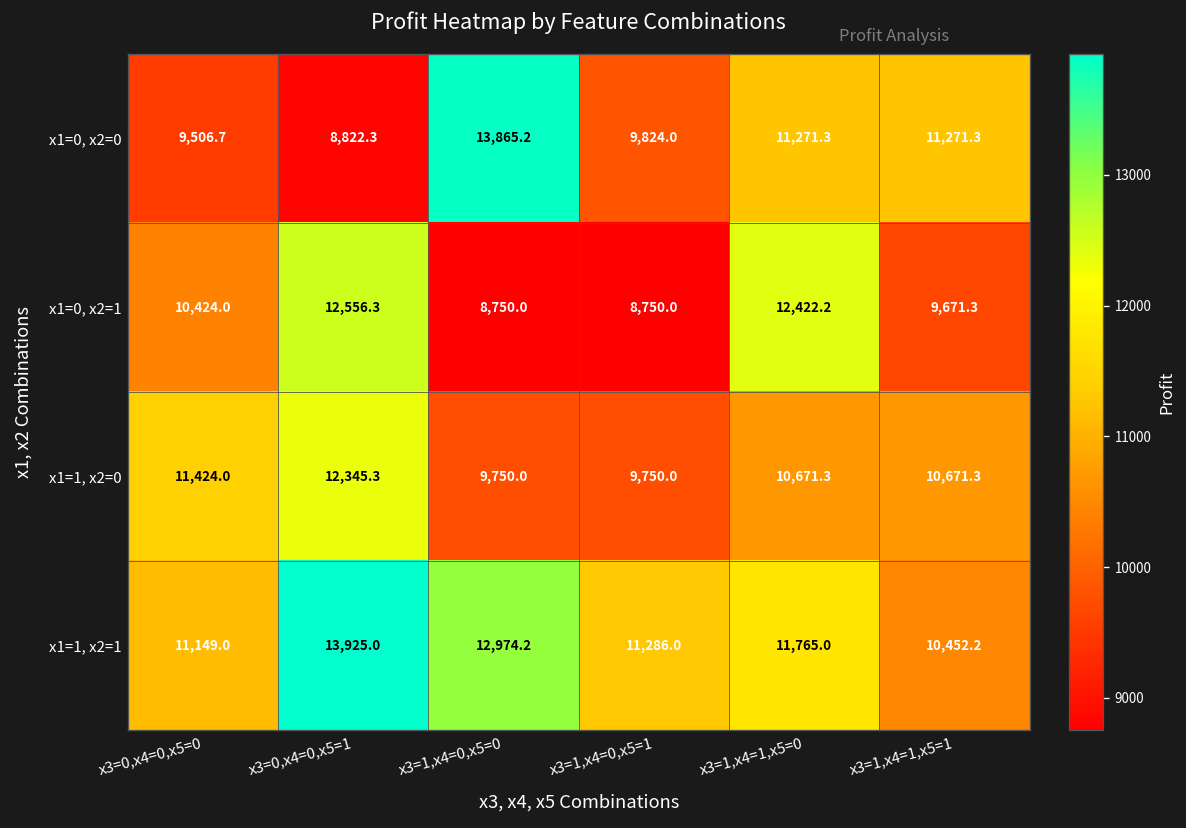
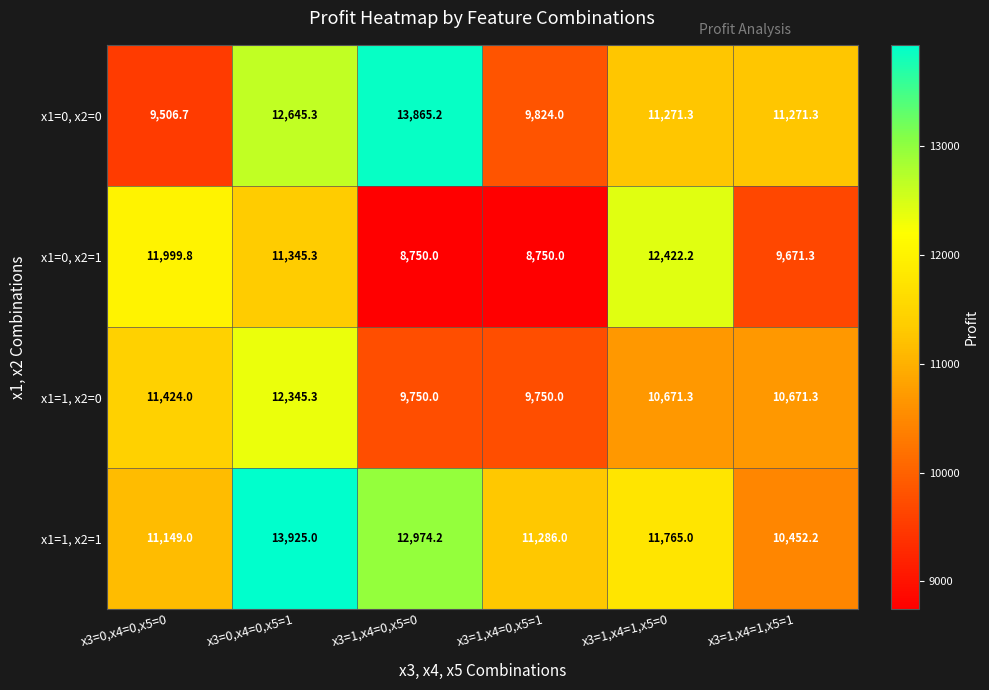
  {
    "x1=0, x2=0": {
      "x3=0,x4=0,x5=0": "9,506.7",
-     "x3=0,x4=0,x5=1": "8,822.3",
+     "x3=0,x4=0,x5=1": "12,645.3",
      "x3=1,x4=0,x5=0": "13,865.2",
      "x3=1,x4=0,x5=1": "9,824.0",
      "x3=1,x4=1,x5=0": "11,271.3",
      "x3=1,x4=1,x5=1": "11,271.3"
    },
    "x1=0, x2=1": {
-     "x3=0,x4=0,x5=0": "10,424.0",
-     "x3=0,x4=0,x5=1": "12,556.3",
+     "x3=0,x4=0,x5=0": "11,999.8",
+     "x3=0,x4=0,x5=1": "11,345.3",
      "x3=1,x4=0,x5=0": "8,750.0",
      "x3=1,x4=0,x5=1": "8,750.0",
      "x3=1,x4=1,x5=0": "12,422.2",
      "x3=1,x4=1,x5=1": "9,671.3"
    },
    "x1=1, x2=0": {
      "x3=0,x4=0,x5=0": "11,424.0",
      "x3=0,x4=0,x5=1": "12,345.3",
      "x3=1,x4=0,x5=0": "9,750.0",
      "x3=1,x4=0,x5=1": "9,750.0",
      "x3=1,x4=1,x5=0": "10,671.3",
      "x3=1,x4=1,x5=1": "10,671.3"
    },
    "x1=1, x2=1": {
      "x3=0,x4=0,x5=0": "11,149.0",
      "x3=0,x4=0,x5=1": "13,925.0",
      "x3=1,x4=0,x5=0": "12,974.2",
      "x3=1,x4=0,x5=1": "11,286.0",
      "x3=1,x4=1,x5=0": "11,765.0",
      "x3=1,x4=1,x5=1": "10,452.2"
    }
  }
